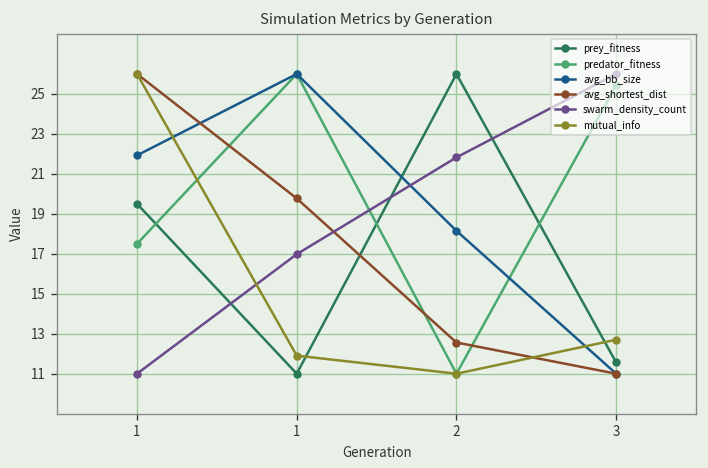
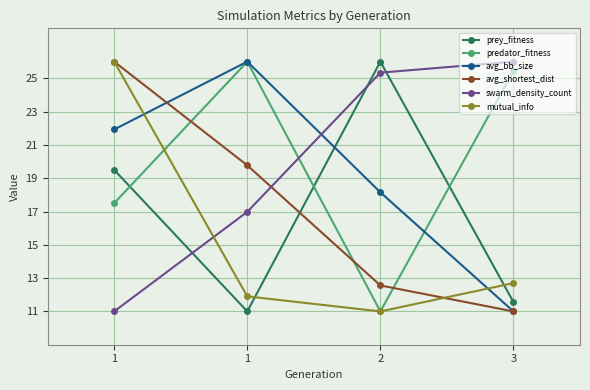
  {
    "avg_shortest_dist": {
      "2": 12.6
    },
    "swarm_density_count": {
-     "2": 21.8
+     "2": 25.3
    },
    "mutual_info": {
      "3": 12.7
    }
  }
